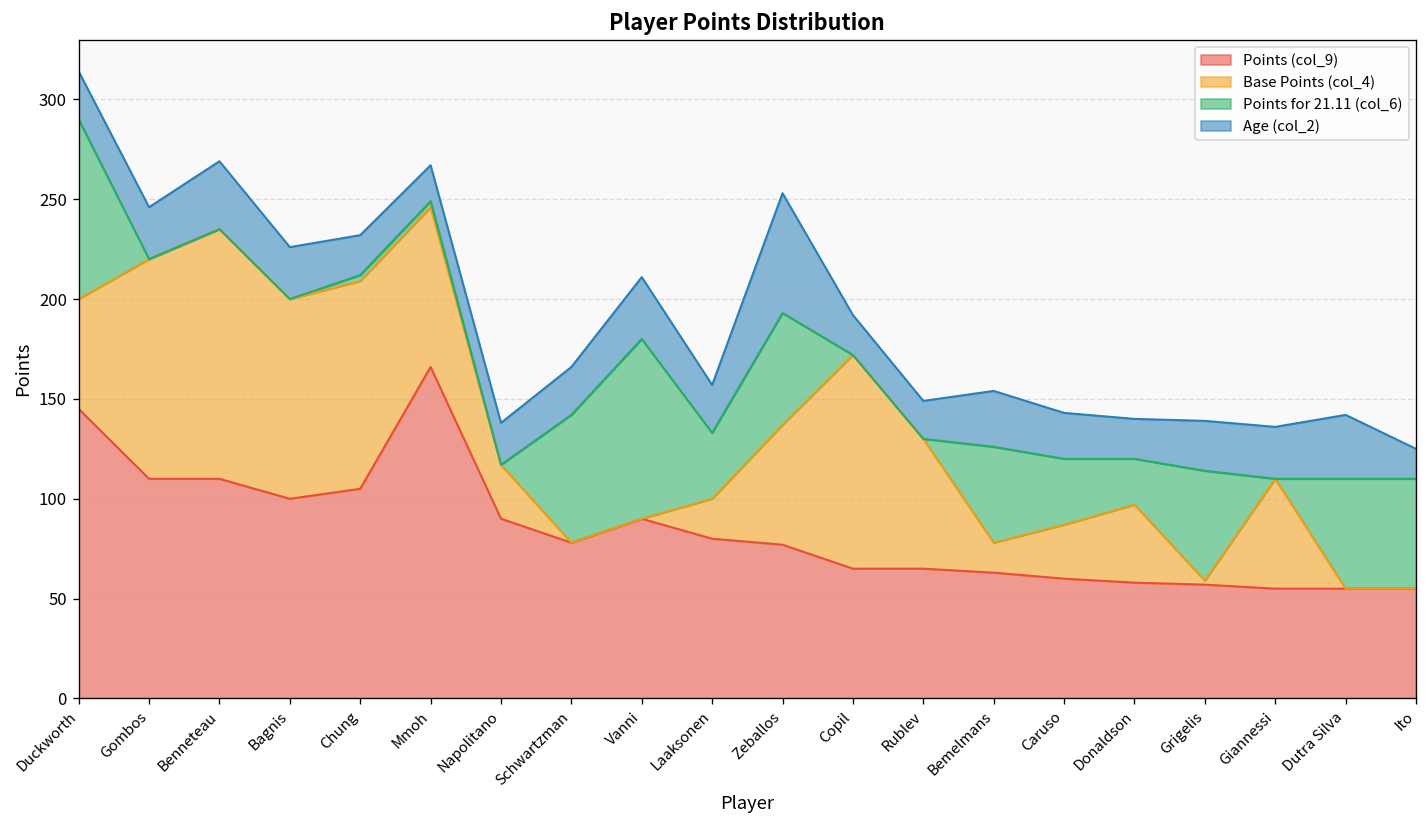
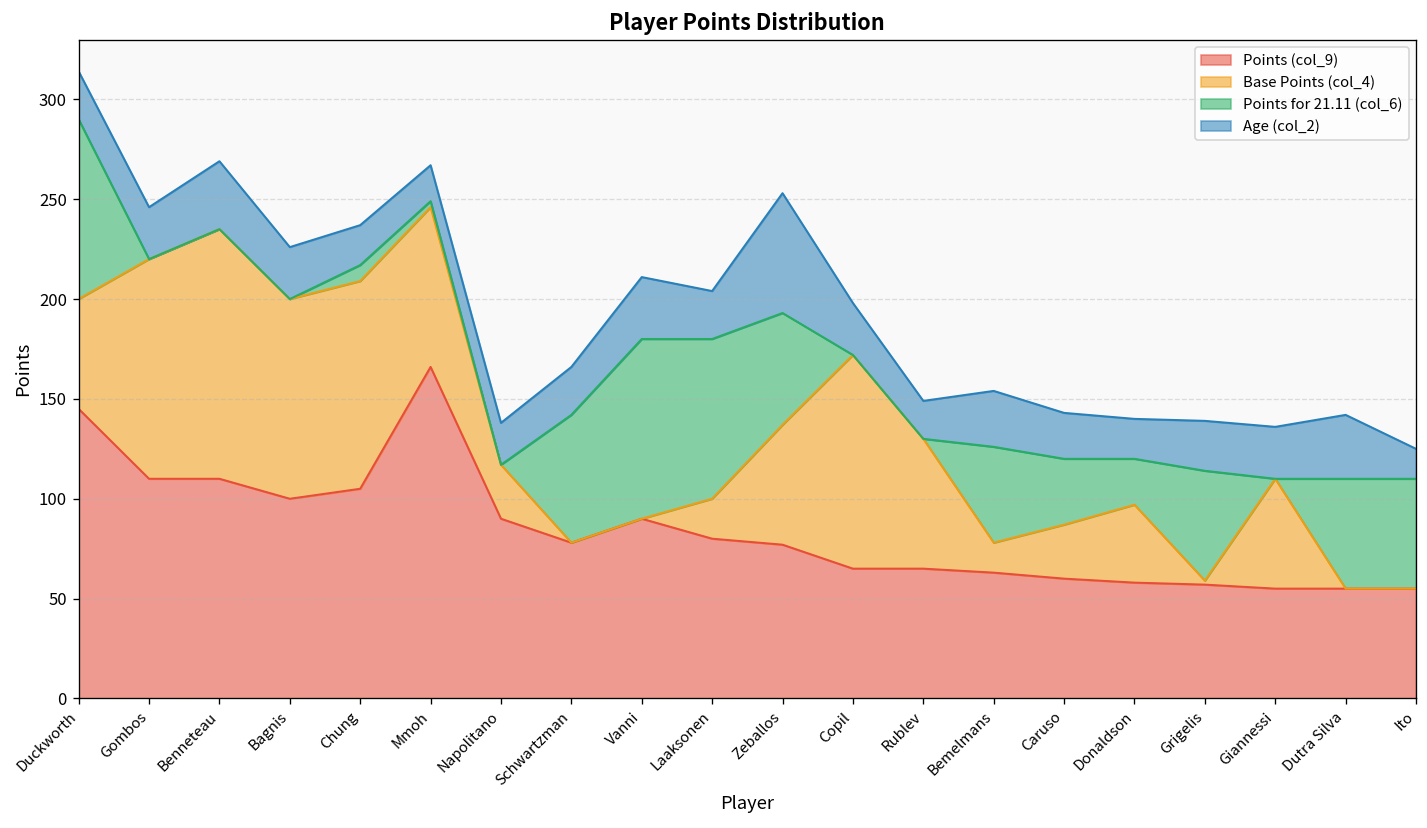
  {
    "Points (col_9)": {
      "Duckworth": 145,
      "Gombos": 110,
      "Benneteau": 110,
      "Bagnis": 100,
      "Chung": 105,
      "Mmoh": 166,
      "Napolitano": 90,
      "Laaksonen": 80,
      "Zeballos": 77,
      "Copil": 65,
      "Rublev": 65,
      "Bemelmans": 63,
      "Caruso": 60,
      "Donaldson": 58,
      "Grigelis": 57,
      "Giannessi": 55
    },
    "Base Points (col_4)": {
      "Duckworth": 55,
      "Chung": 104,
      "Mmoh": 80,
      "Laaksonen": 20,
      "Zeballos": 60,
      "Bemelmans": 15,
      "Caruso": 27,
      "Donaldson": 39,
      "Grigelis": 2
    },
    "Points for 21.11 (col_6)": {
      "Duckworth": 90,
-     "Chung": 3,
+     "Chung": 8,
      "Mmoh": 3,
      "Schwartzman": 64,
      "Vanni": 90,
-     "Laaksonen": 33,
+     "Laaksonen": 80,
      "Zeballos": 56,
      "Bemelmans": 48,
      "Caruso": 33,
      "Donaldson": 23,
      "Grigelis": 55,
      "Dutra Silva": 55,
      "Ito": 55
    },
    "Age (col_2)": {
      "Duckworth": 24,
      "Gombos": 26,
      "Benneteau": 34,
      "Bagnis": 26,
      "Chung": 20,
      "Mmoh": 18,
      "Napolitano": 21,
      "Schwartzman": 24,
      "Vanni": 31,
      "Laaksonen": 24,
      "Zeballos": 60,
-     "Copil": 20,
+     "Copil": 26,
      "Rublev": 19,
      "Bemelmans": 28,
      "Caruso": 23,
      "Donaldson": 20,
      "Grigelis": 25,
      "Giannessi": 26,
      "Dutra Silva": 32,
      "Ito": 15
    }
  }
